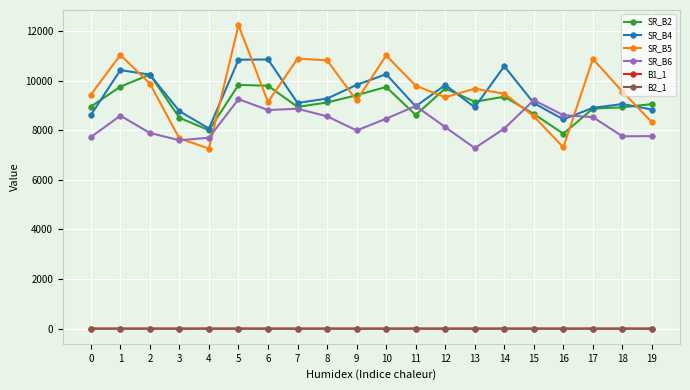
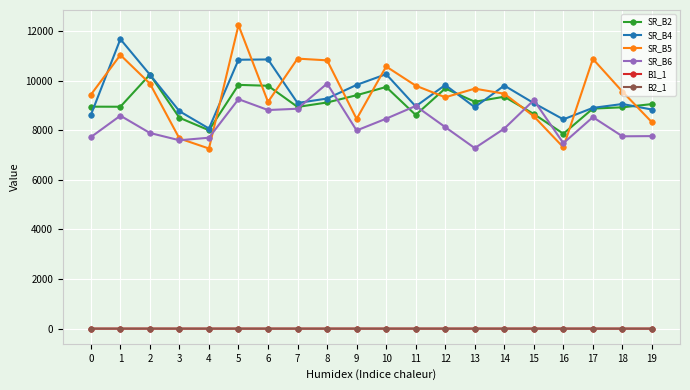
  {
    "SR_B2": {
      "0": 9000,
-     "1": 9800,
+     "1": 9000,
      "3": 8500,
      "5": 9800,
      "6": 9800,
      "8": 9100,
      "9": 9400,
      "10": 9800,
      "11": 8600,
      "12": 9700,
      "13": 9200,
      "14": 9400,
      "16": 7900,
      "18": 8900,
      "19": 9100
    },
    "SR_B4": {
      "0": 8600,
-     "1": 10400,
+     "1": 11700,
      "3": 8800,
      "5": 10800,
      "6": 10900,
      "7": 9100,
      "8": 9300,
      "9": 9800,
      "10": 10300,
      "12": 9800,
      "13": 8900,
-     "14": 10600,
+     "14": 9800,
      "15": 9100,
      "16": 8400,
      "18": 9100,
      "19": 8800
    },
    "SR_B5": {
      "0": 9400,
      "1": 11000,
      "2": 9900,
      "4": 7300,
      "5": 12200,
      "6": 9100,
      "7": 10900,
      "8": 10800,
-     "9": 9200,
-     "10": 11000,
+     "9": 8500,
+     "10": 10600,
      "11": 9800,
      "12": 9300,
      "13": 9700,
      "14": 9500,
      "16": 7300,
      "17": 10900,
      "19": 8300
    },
    "SR_B6": {
      "0": 7700,
      "1": 8600,
      "2": 7900,
      "4": 7700,
      "5": 9300,
      "6": 8800,
-     "8": 8600,
+     "8": 9900,
      "9": 8000,
      "10": 8500,
      "12": 8100,
      "13": 7300,
      "14": 8100,
      "15": 9200,
-     "16": 8600,
+     "16": 7500,
      "17": 8500,
      "18": 7800,
      "19": 7800
    },
    "B2_1": {
      "0": 0,
      "1": 0,
      "2": 0,
      "3": 0,
      "4": 0,
      "5": 0,
      "6": 0,
      "7": 0,
      "8": 0,
      "9": 0,
      "10": 0,
      "11": 0,
      "12": 0,
      "13": 0,
      "14": 0,
      "15": 0,
      "16": 0,
      "17": 0,
      "18": 0,
      "19": 0
    }
  }
